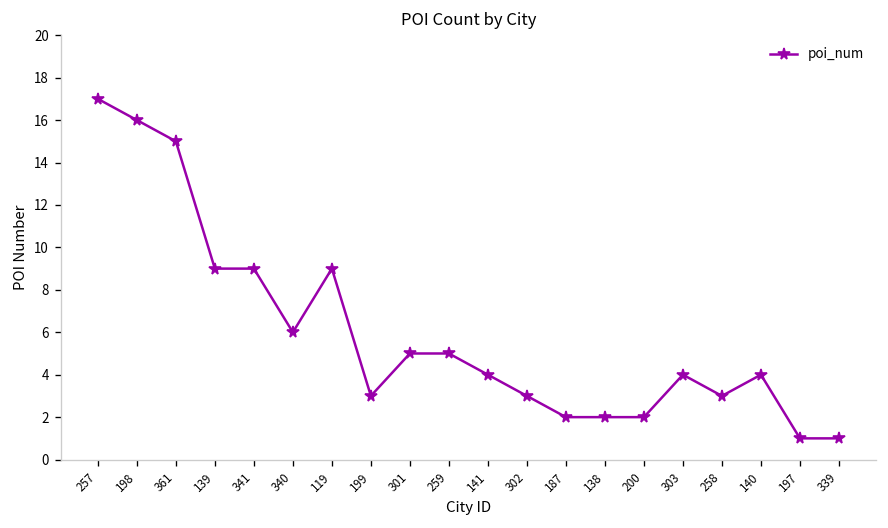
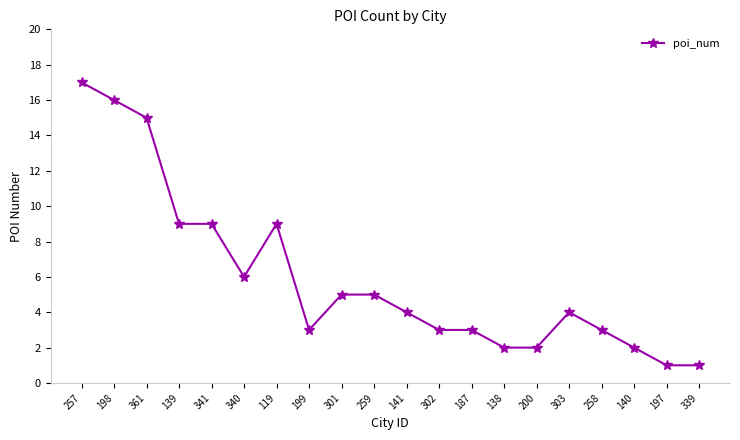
  {
    "257": 17,
    "198": 16,
    "361": 15,
    "139": 9,
    "341": 9,
    "340": 6,
    "119": 9,
    "199": 3,
    "301": 5,
    "259": 5,
    "141": 4,
    "302": 3,
-   "187": 2,
+   "187": 3,
    "138": 2,
    "200": 2,
    "303": 4,
    "258": 3,
-   "140": 4,
+   "140": 2,
    "197": 1,
    "339": 1
  }
